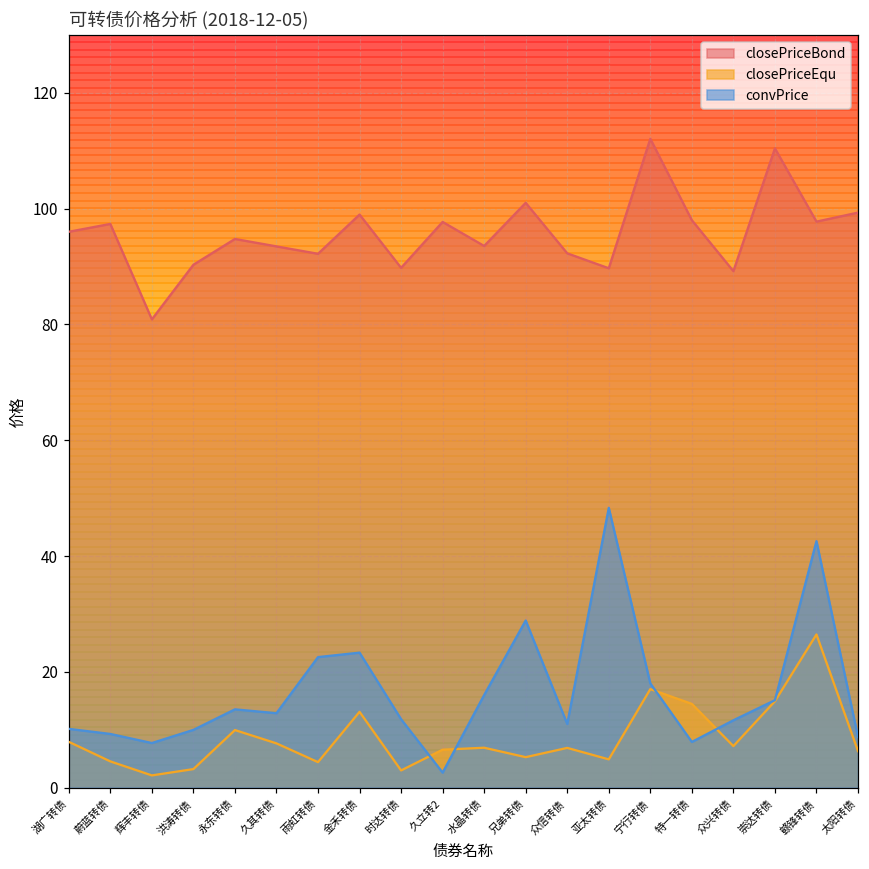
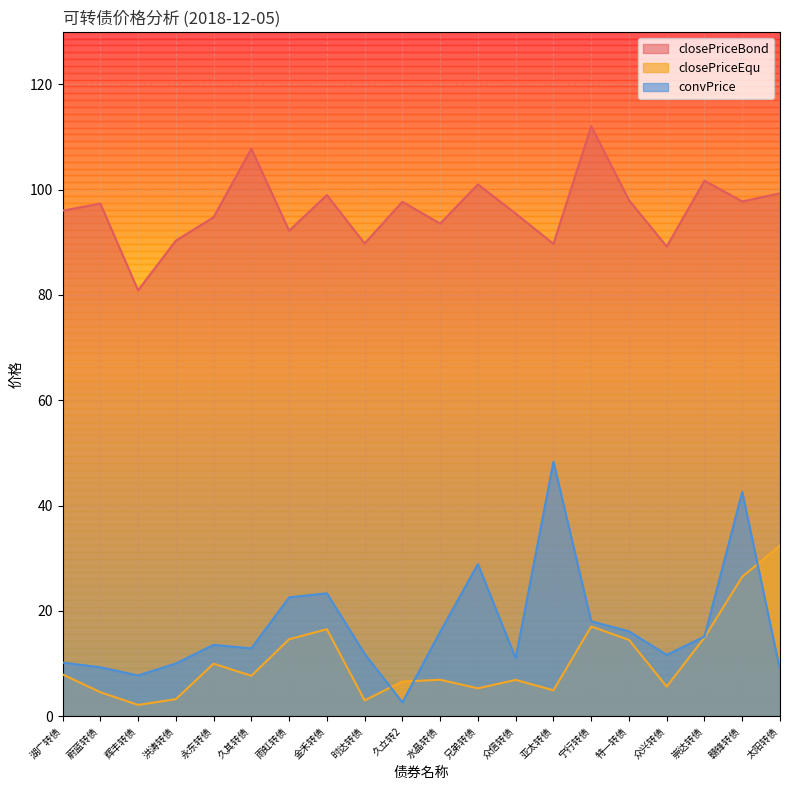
  {
    "closePriceBond": {
      "湖广转债": 96,
      "蔚蓝转债": 97,
      "辉丰转债": 81,
      "洪涛转债": 90,
      "永东转债": 95,
-     "久其转债": 93,
+     "久其转债": 108,
      "雨虹转债": 92,
      "金禾转债": 99,
      "时达转债": 90,
      "久立转2": 98,
      "水晶转债": 94,
      "兄弟转债": 101,
-     "众信转债": 92,
+     "众信转债": 95,
      "亚太转债": 90,
      "宁行转债": 112,
      "特一转债": 98,
      "众兴转债": 89,
-     "崇达转债": 110,
+     "崇达转债": 102,
      "赣锋转债": 98,
      "太阳转债": 99
    },
    "closePriceEqu": {
      "湖广转债": 8,
      "蔚蓝转债": 5,
      "辉丰转债": 2,
      "洪涛转债": 3,
      "永东转债": 10,
      "久其转债": 8,
-     "雨虹转债": 4,
-     "金禾转债": 13,
+     "雨虹转债": 15,
+     "金禾转债": 17,
      "时达转债": 3,
      "久立转2": 7,
      "水晶转债": 7,
      "兄弟转债": 5,
      "众信转债": 7,
      "亚太转债": 5,
      "宁行转债": 17,
      "特一转债": 14,
-     "众兴转债": 7,
+     "众兴转债": 6,
      "赣锋转债": 26,
-     "太阳转债": 6
+     "太阳转债": 32
    },
    "convPrice": {
      "湖广转债": 10,
      "蔚蓝转债": 9,
      "辉丰转债": 8,
      "洪涛转债": 10,
      "永东转债": 14,
      "久其转债": 13,
      "雨虹转债": 23,
      "金禾转债": 23,
      "时达转债": 12,
      "久立转2": 3,
      "水晶转债": 16,
      "兄弟转债": 29,
      "众信转债": 11,
      "亚太转债": 48,
      "宁行转债": 18,
-     "特一转债": 8,
+     "特一转债": 16,
      "众兴转债": 12,
      "赣锋转债": 43,
      "太阳转债": 9
    }
  }
